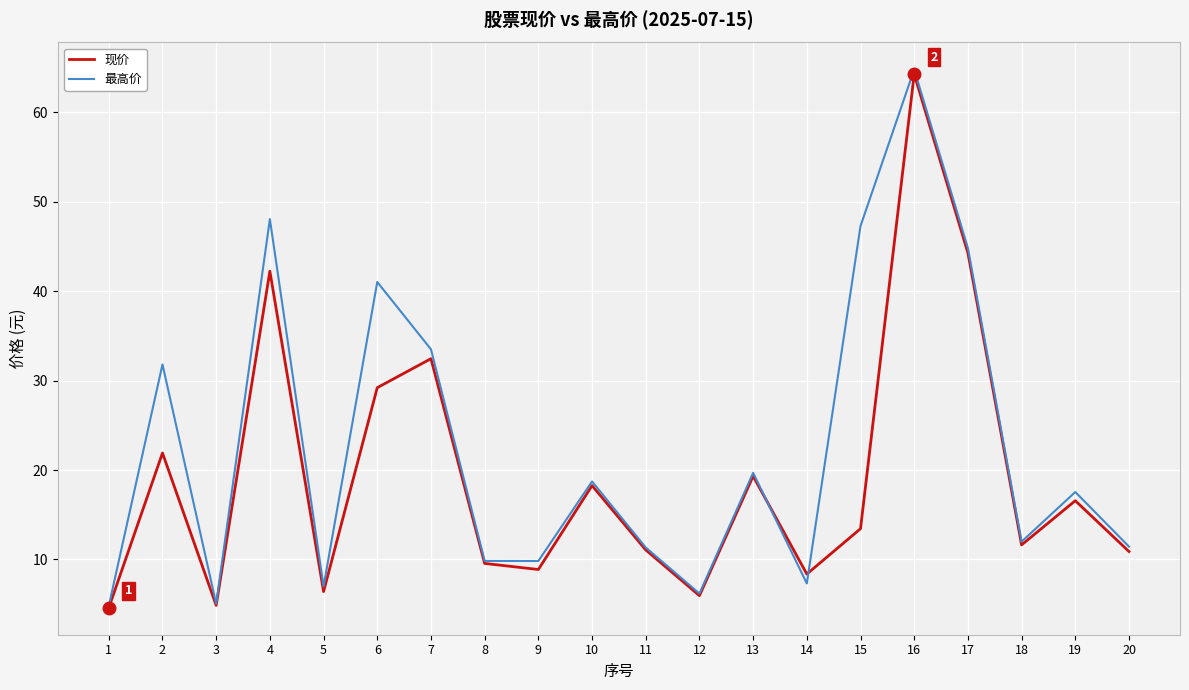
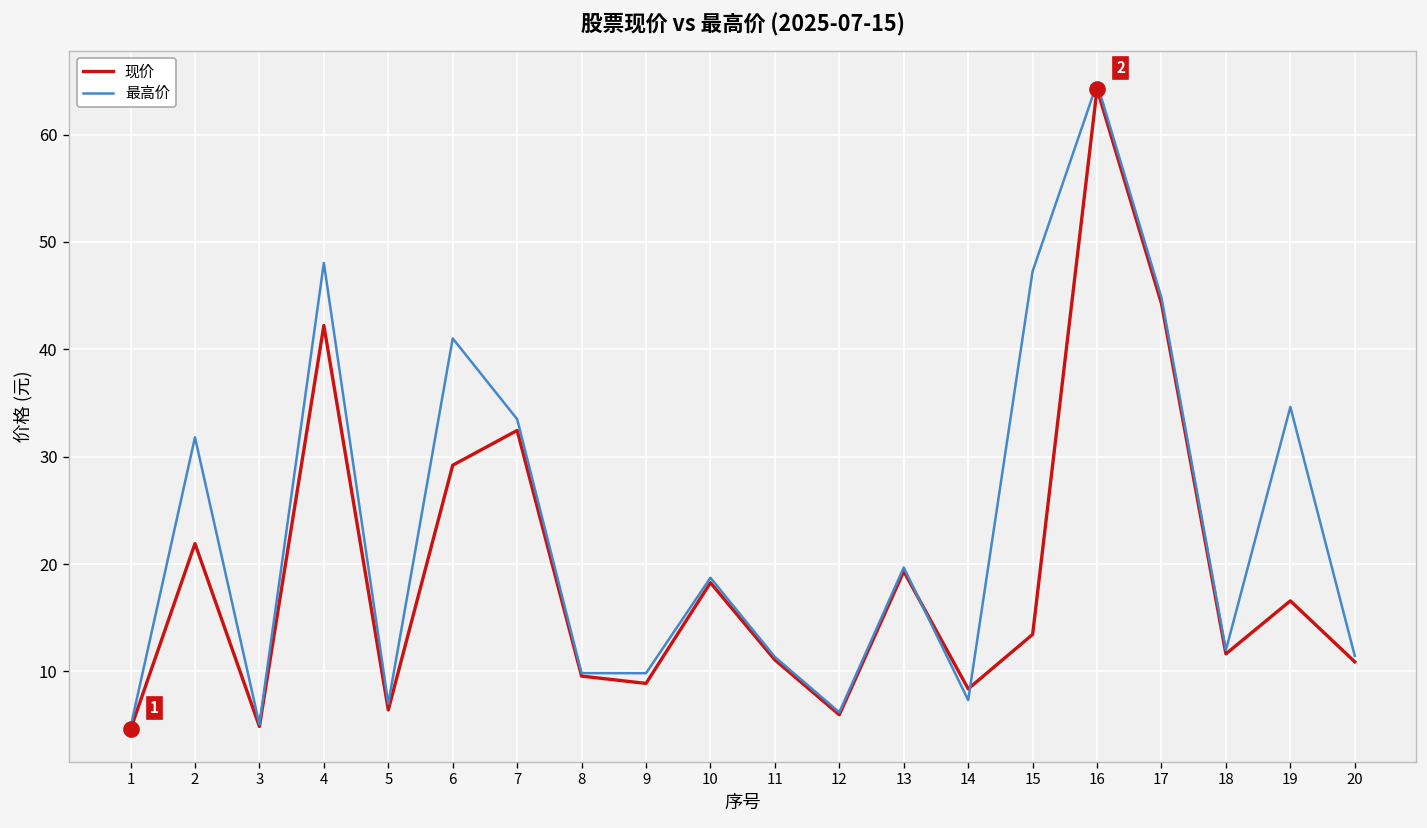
  {
    "最高价": {
      "2": 32,
      "4": 48,
      "5": 7,
      "6": 41,
      "7": 33,
      "9": 10,
      "10": 19,
      "13": 20,
      "14": 7,
      "15": 47,
      "17": 45,
      "18": 12,
-     "19": 18,
+     "19": 35,
      "20": 11
    }
  }
